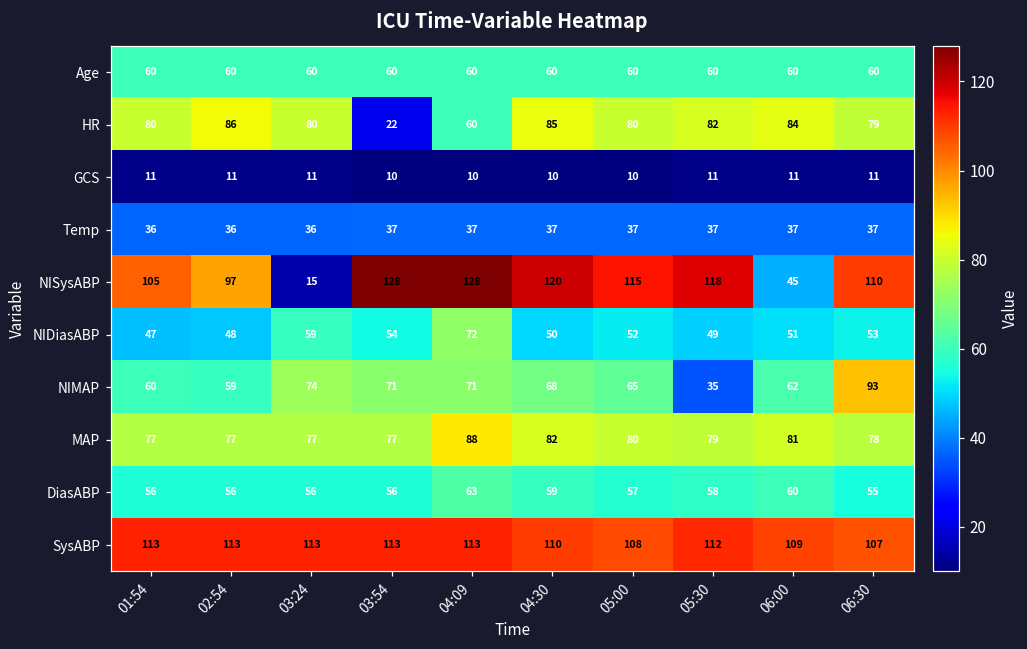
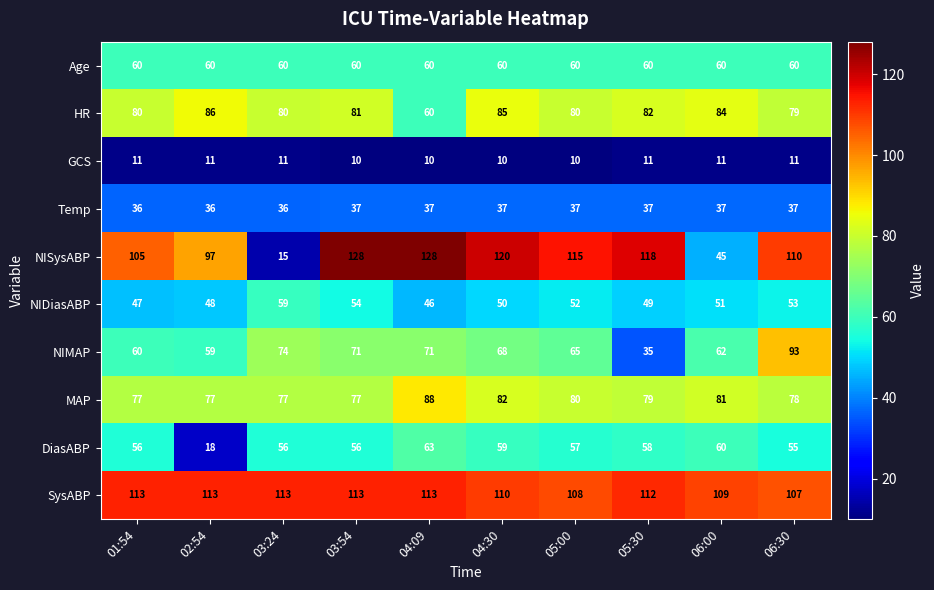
  {
    "Age": {
      "01:54": 60,
      "02:54": 60,
      "03:24": 60,
      "03:54": 60,
      "04:09": 60,
      "04:30": 60,
      "05:00": 60,
      "05:30": 60,
      "06:00": 60,
      "06:30": 60
    },
    "HR": {
      "01:54": 80,
      "02:54": 86,
      "03:24": 80,
-     "03:54": 22,
+     "03:54": 81,
      "04:09": 60,
      "04:30": 85,
      "05:00": 80,
      "05:30": 82,
      "06:00": 84,
      "06:30": 79
    },
    "GCS": {
      "01:54": 11,
      "02:54": 11,
      "03:24": 11,
      "03:54": 10,
      "04:09": 10,
      "04:30": 10,
      "05:00": 10,
      "05:30": 11,
      "06:00": 11,
      "06:30": 11
    },
    "Temp": {
      "01:54": 36,
      "02:54": 36,
      "03:24": 36,
      "03:54": 37,
      "04:09": 37,
      "04:30": 37,
      "05:00": 37,
      "05:30": 37,
      "06:00": 37,
      "06:30": 37
    },
    "NISysABP": {
      "01:54": 105,
      "02:54": 97,
      "03:24": 15,
      "03:54": 128,
      "04:09": 128,
      "04:30": 120,
      "05:00": 115,
      "05:30": 118,
      "06:00": 45,
      "06:30": 110
    },
    "NIDiasABP": {
      "01:54": 47,
      "02:54": 48,
      "03:24": 59,
      "03:54": 54,
-     "04:09": 72,
+     "04:09": 46,
      "04:30": 50,
      "05:00": 52,
      "05:30": 49,
      "06:00": 51,
      "06:30": 53
    },
    "NIMAP": {
      "01:54": 60,
      "02:54": 59,
      "03:24": 74,
      "03:54": 71,
      "04:09": 71,
      "04:30": 68,
      "05:00": 65,
      "05:30": 35,
      "06:00": 62,
      "06:30": 93
    },
    "MAP": {
      "01:54": 77,
      "02:54": 77,
      "03:24": 77,
      "03:54": 77,
      "04:09": 88,
      "04:30": 82,
      "05:00": 80,
      "05:30": 79,
      "06:00": 81,
      "06:30": 78
    },
    "DiasABP": {
      "01:54": 56,
-     "02:54": 56,
+     "02:54": 18,
      "03:24": 56,
      "03:54": 56,
      "04:09": 63,
      "04:30": 59,
      "05:00": 57,
      "05:30": 58,
      "06:00": 60,
      "06:30": 55
    },
    "SysABP": {
      "01:54": 113,
      "02:54": 113,
      "03:24": 113,
      "03:54": 113,
      "04:09": 113,
      "04:30": 110,
      "05:00": 108,
      "05:30": 112,
      "06:00": 109,
      "06:30": 107
    }
  }
